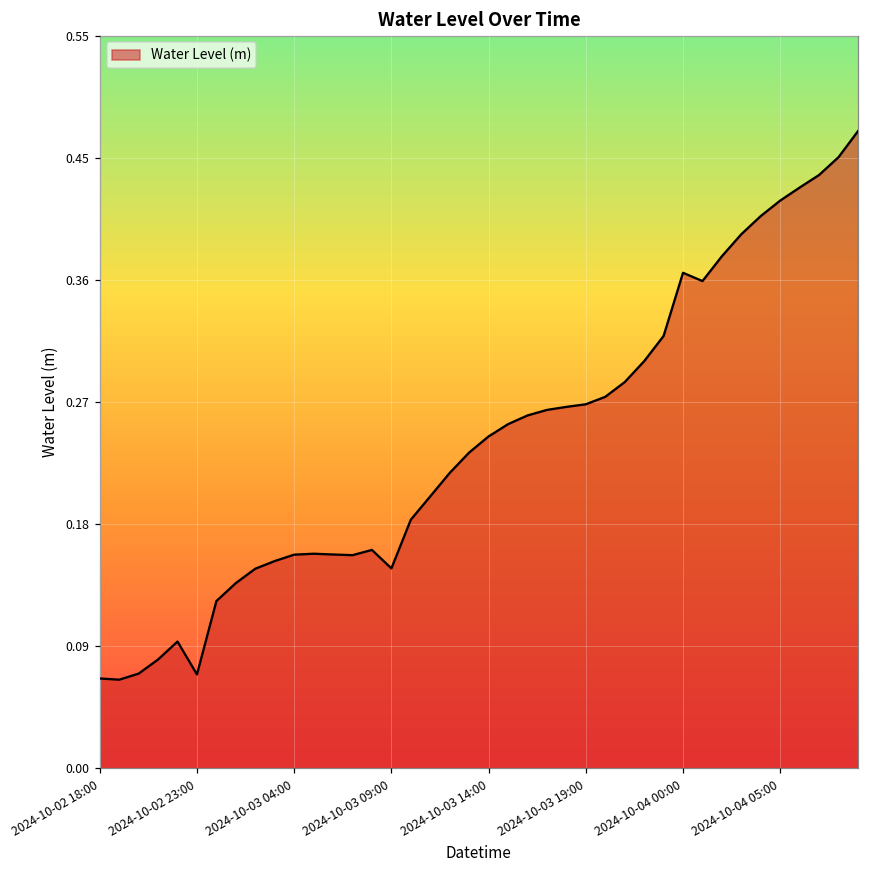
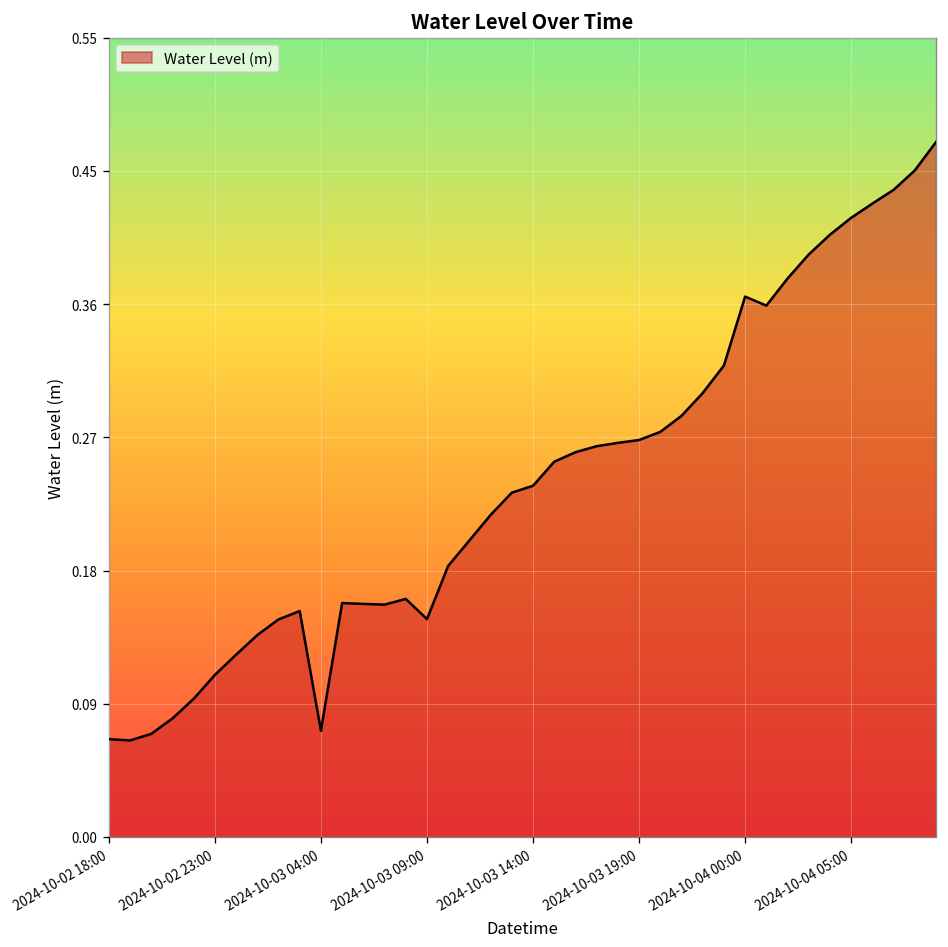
  {
    "2024-10-02 18:00": 0.067,
-   "2024-10-02 23:00": 0.070,
-   "2024-10-03 04:00": 0.159,
+   "2024-10-02 23:00": 0.111,
+   "2024-10-03 04:00": 0.073,
    "2024-10-03 09:00": 0.149,
-   "2024-10-03 14:00": 0.247,
+   "2024-10-03 14:00": 0.240,
    "2024-10-03 19:00": 0.271,
    "2024-10-04 00:00": 0.369,
    "2024-10-04 05:00": 0.423
  }
